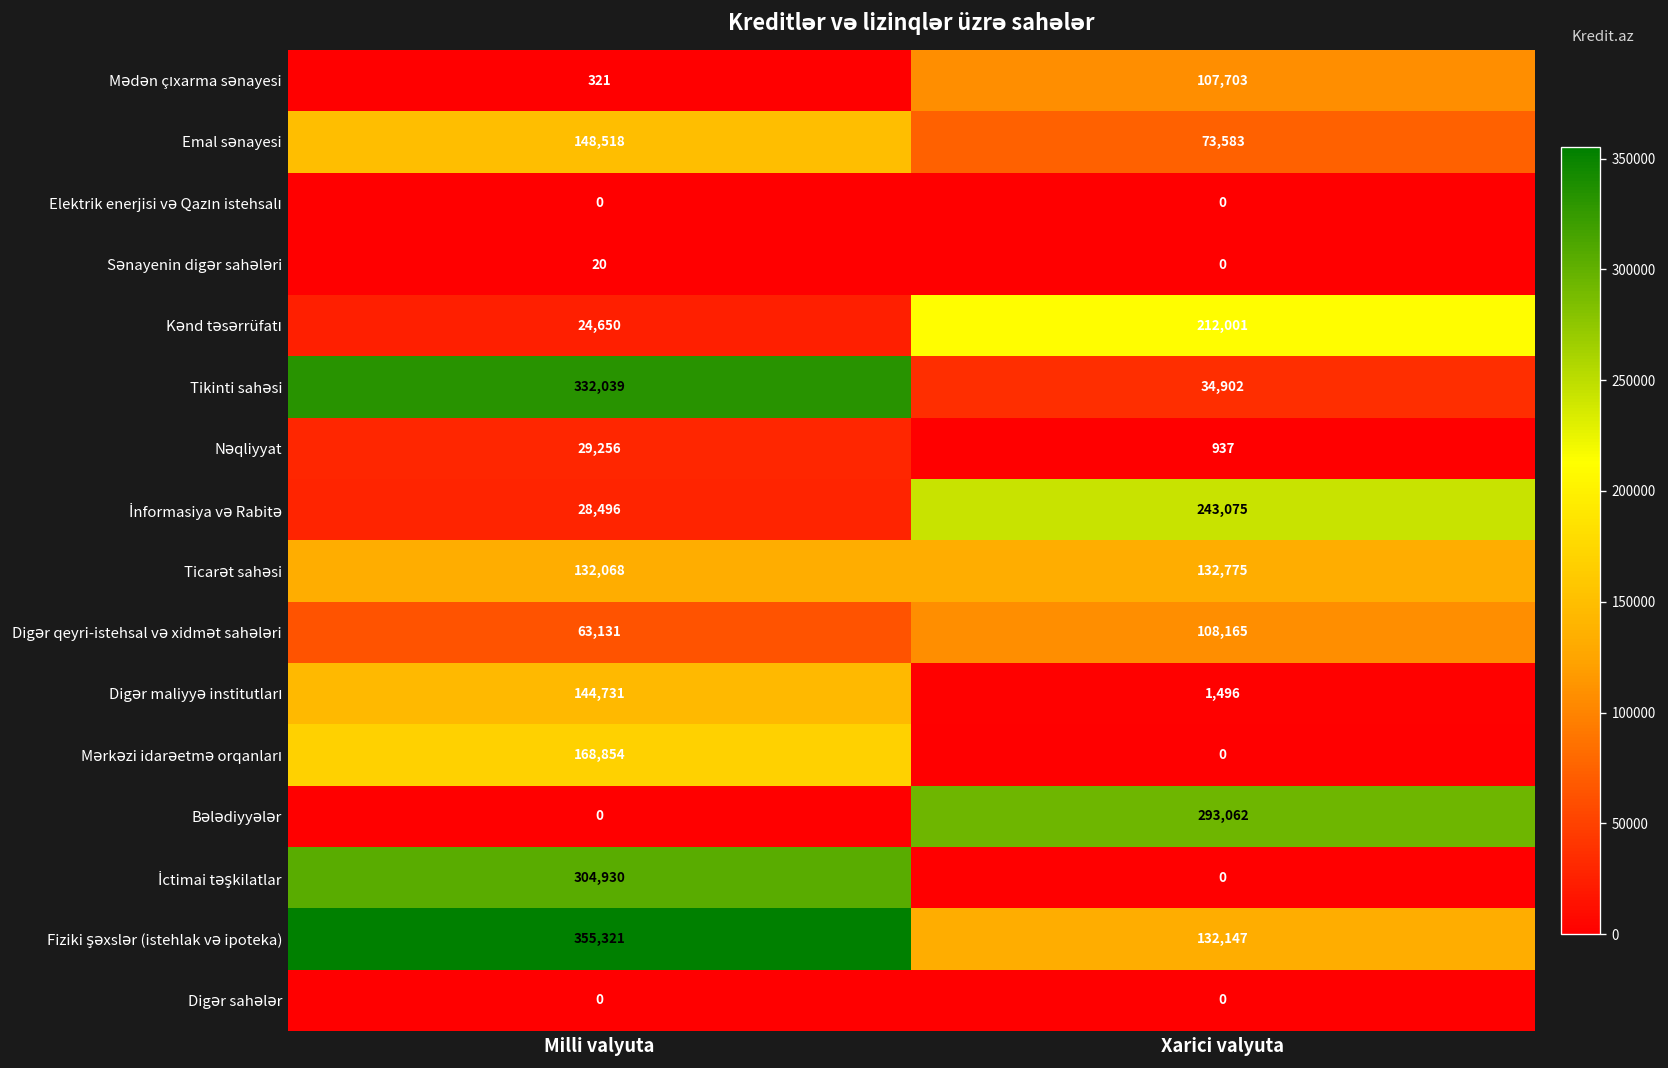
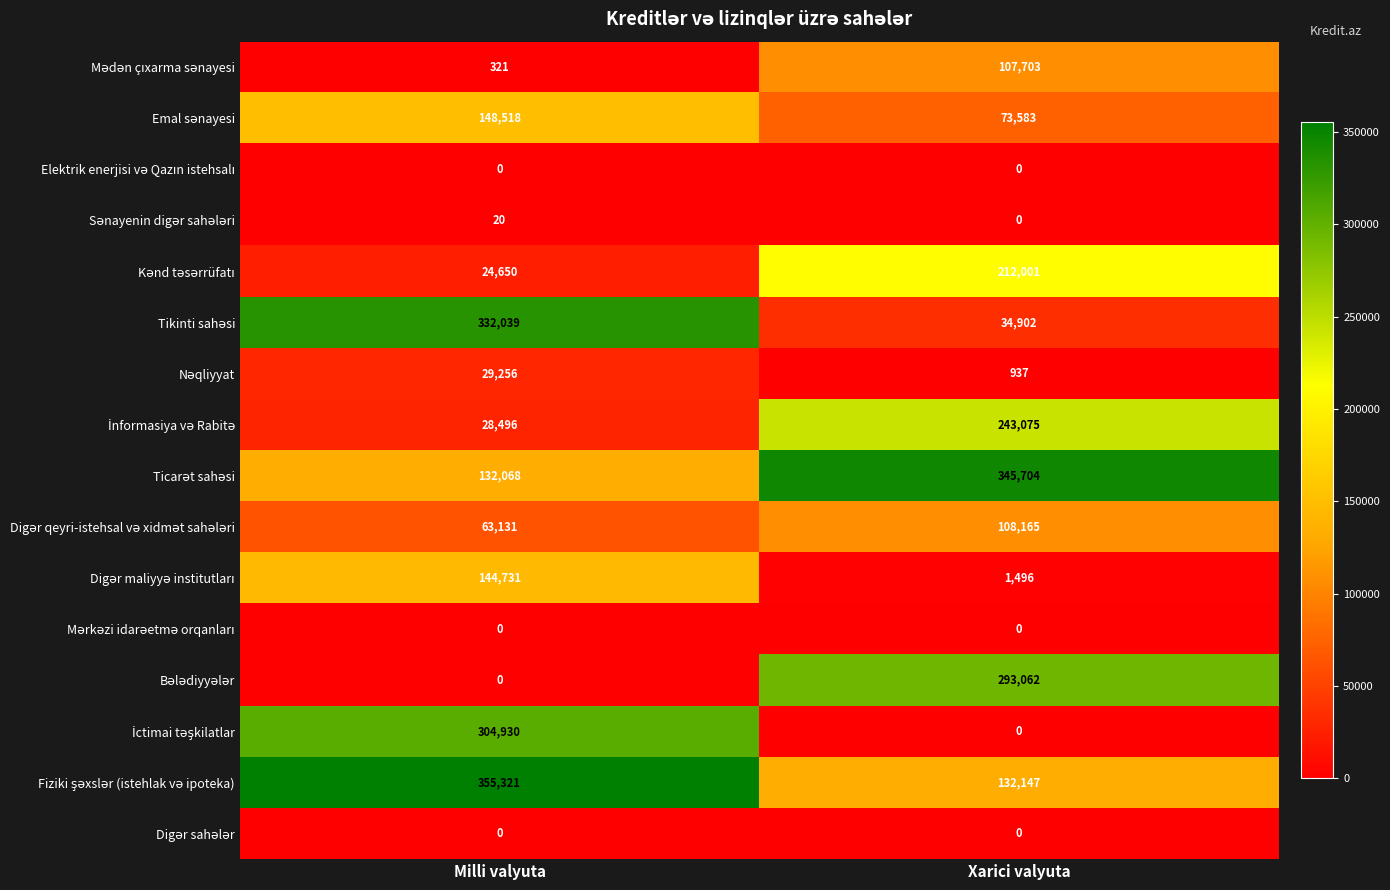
  {
    "Mədən çıxarma sənayesi": {
      "Milli valyuta": "321",
      "Xarici valyuta": "107,703"
    },
    "Emal sənayesi": {
      "Milli valyuta": "148,518",
      "Xarici valyuta": "73,583"
    },
    "Elektrik enerjisi və Qazın istehsalı": {
      "Milli valyuta": "0",
      "Xarici valyuta": "0"
    },
    "Sənayenin digər sahələri": {
      "Milli valyuta": "20",
      "Xarici valyuta": "0"
    },
    "Kənd təsərrüfatı": {
      "Milli valyuta": "24,650",
      "Xarici valyuta": "212,001"
    },
    "Tikinti sahəsi": {
      "Milli valyuta": "332,039",
      "Xarici valyuta": "34,902"
    },
    "Nəqliyyat": {
      "Milli valyuta": "29,256",
      "Xarici valyuta": "937"
    },
    "İnformasiya və Rabitə": {
      "Milli valyuta": "28,496",
      "Xarici valyuta": "243,075"
    },
    "Ticarət sahəsi": {
      "Milli valyuta": "132,068",
-     "Xarici valyuta": "132,775"
+     "Xarici valyuta": "345,704"
    },
    "Digər qeyri-istehsal və xidmət sahələri": {
      "Milli valyuta": "63,131",
      "Xarici valyuta": "108,165"
    },
    "Digər maliyyə institutları": {
      "Milli valyuta": "144,731",
      "Xarici valyuta": "1,496"
    },
    "Mərkəzi idarəetmə orqanları": {
-     "Milli valyuta": "168,854",
+     "Milli valyuta": "0",
      "Xarici valyuta": "0"
    },
    "Bələdiyyələr": {
      "Milli valyuta": "0",
      "Xarici valyuta": "293,062"
    },
    "İctimai təşkilatlar": {
      "Milli valyuta": "304,930",
      "Xarici valyuta": "0"
    },
    "Fiziki şəxslər (istehlak və ipoteka)": {
      "Milli valyuta": "355,321",
      "Xarici valyuta": "132,147"
    },
    "Digər sahələr": {
      "Milli valyuta": "0",
      "Xarici valyuta": "0"
    }
  }
